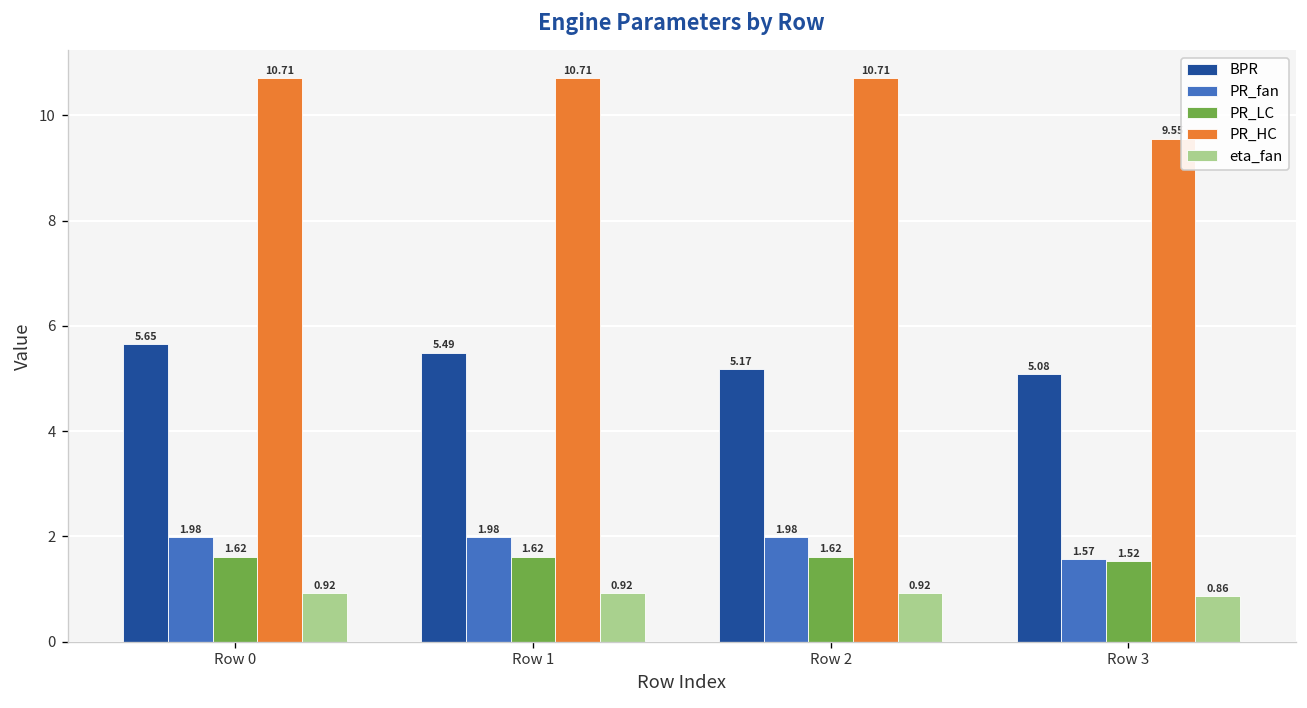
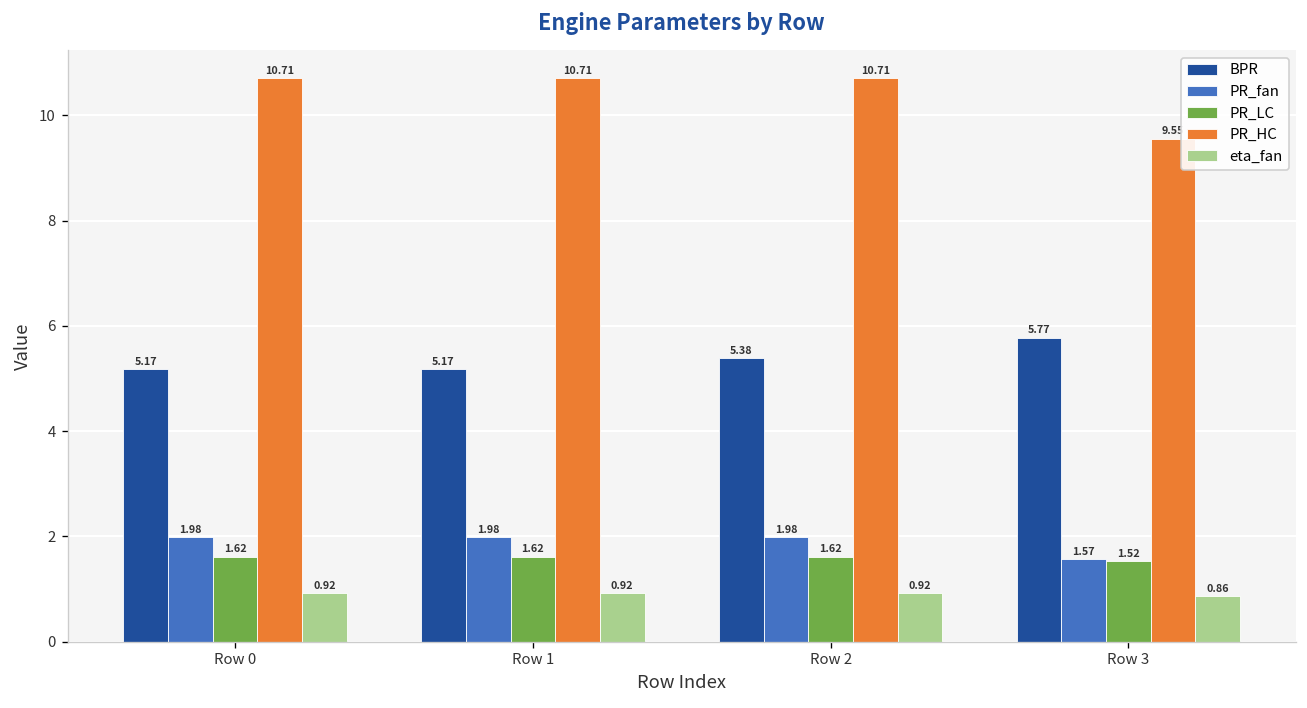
  {
    "BPR": {
-     "Row 0": 5.65,
-     "Row 1": 5.49,
-     "Row 2": 5.17,
-     "Row 3": 5.08
+     "Row 0": 5.17,
+     "Row 1": 5.17,
+     "Row 2": 5.38,
+     "Row 3": 5.77
    },
    "PR_fan": {
      "Row 0": 1.98,
      "Row 1": 1.98,
      "Row 2": 1.98,
      "Row 3": 1.57
    },
    "PR_LC": {
      "Row 0": 1.62,
      "Row 1": 1.62,
      "Row 2": 1.62,
      "Row 3": 1.52
    },
    "PR_HC": {
      "Row 0": 10.71,
      "Row 1": 10.71,
      "Row 2": 10.71
    },
    "eta_fan": {
      "Row 0": 0.92,
      "Row 1": 0.92,
      "Row 2": 0.92,
      "Row 3": 0.86
    }
  }
